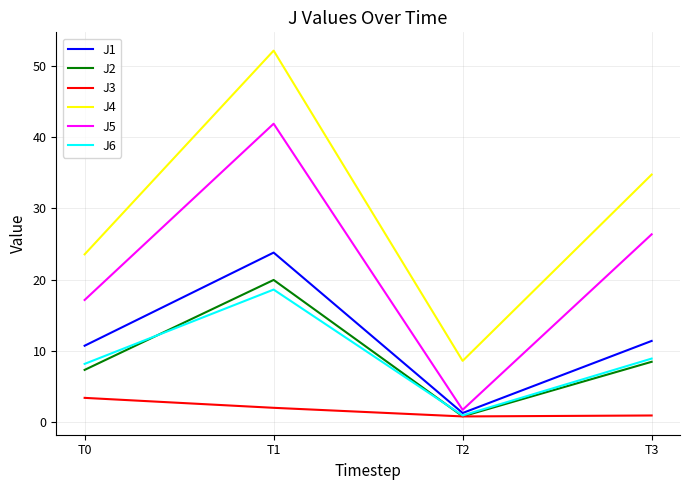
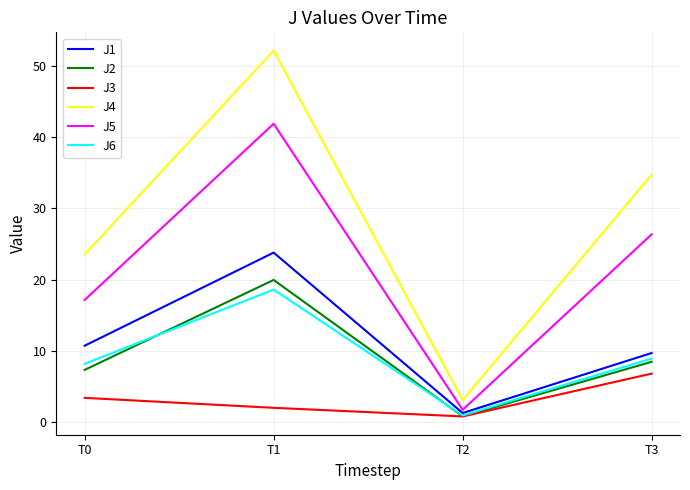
  {
    "J1": {
      "T0": 11,
      "T1": 24,
-     "T3": 11
+     "T3": 10
    },
    "J2": {
      "T0": 7,
      "T1": 20,
      "T3": 8
    },
    "J3": {
      "T0": 3,
      "T1": 2,
-     "T3": 1
+     "T3": 7
    },
    "J4": {
      "T0": 24,
      "T1": 52,
-     "T2": 9,
+     "T2": 3,
      "T3": 35
    },
    "J5": {
      "T0": 17,
      "T1": 42,
      "T2": 2,
      "T3": 26
    },
    "J6": {
      "T0": 8,
      "T1": 19,
      "T3": 9
    }
  }
